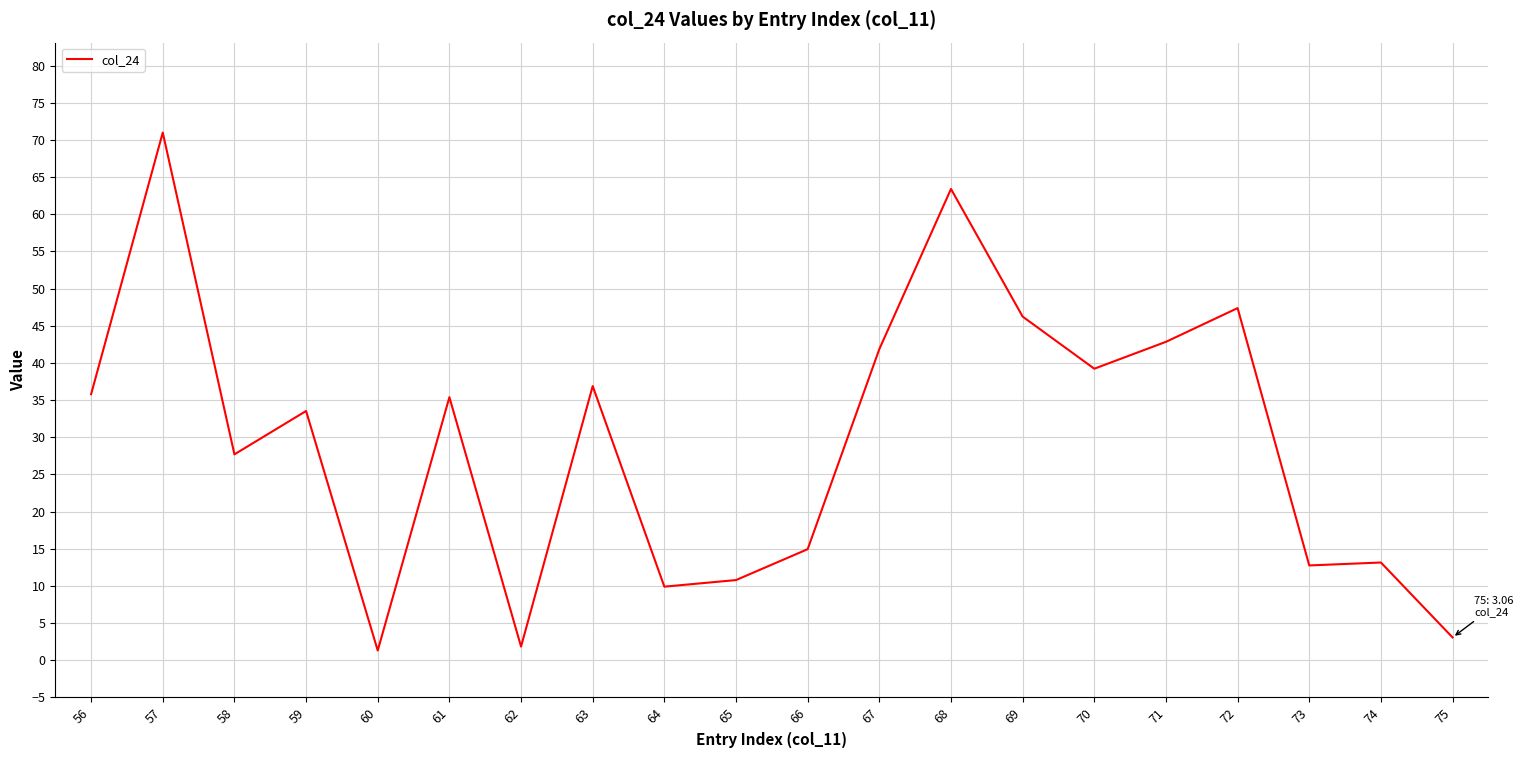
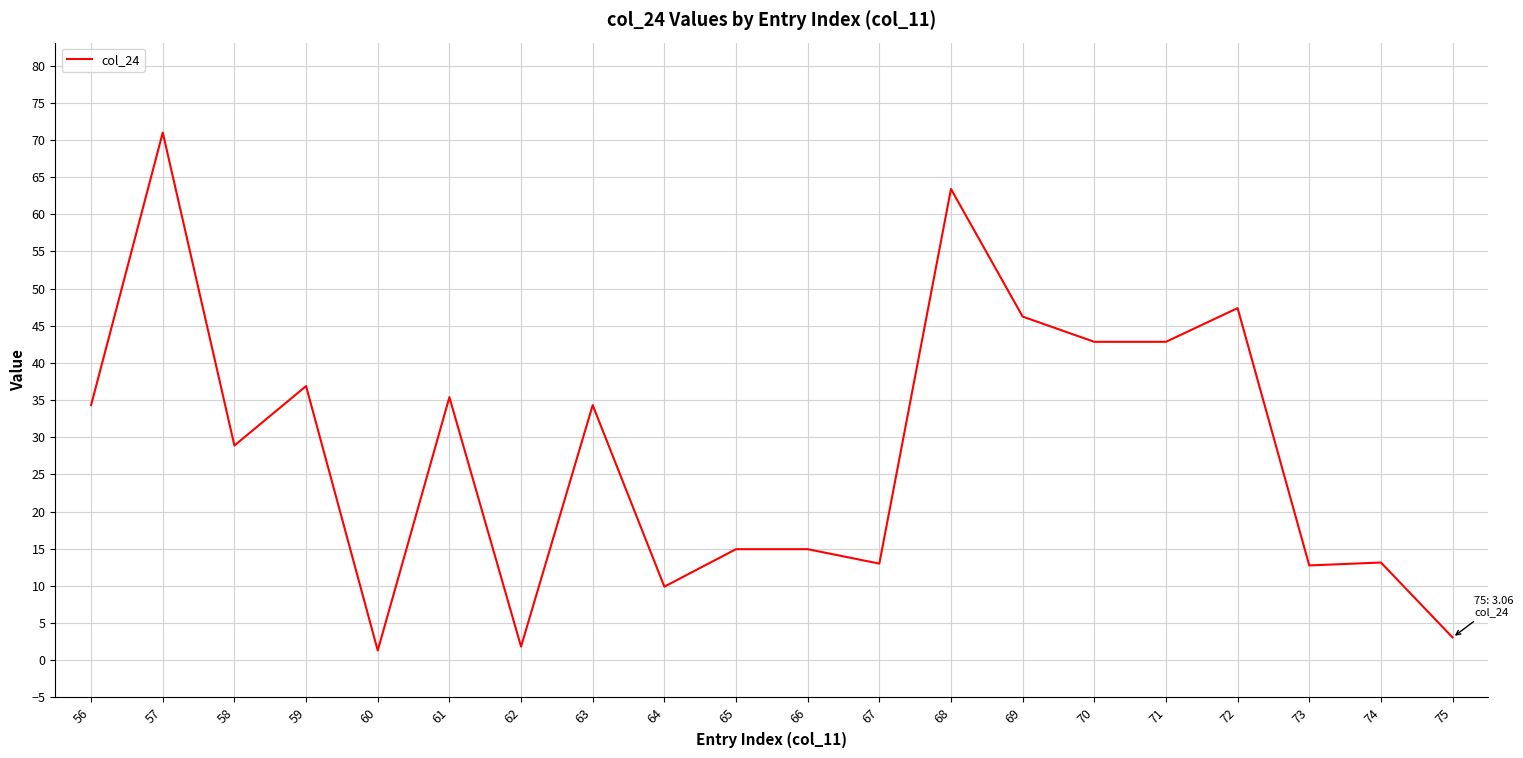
  {
-   "56": 36,
+   "56": 34,
    "57": 71,
-   "58": 28,
-   "59": 34,
+   "58": 29,
+   "59": 37,
    "60": 1,
    "61": 35,
    "62": 2,
-   "63": 37,
+   "63": 34,
    "64": 10,
-   "65": 11,
+   "65": 15,
    "66": 15,
-   "67": 42,
+   "67": 13,
    "68": 63,
    "69": 46,
-   "70": 39,
+   "70": 43,
    "71": 43,
    "72": 47,
    "73": 13,
    "74": 13
  }
